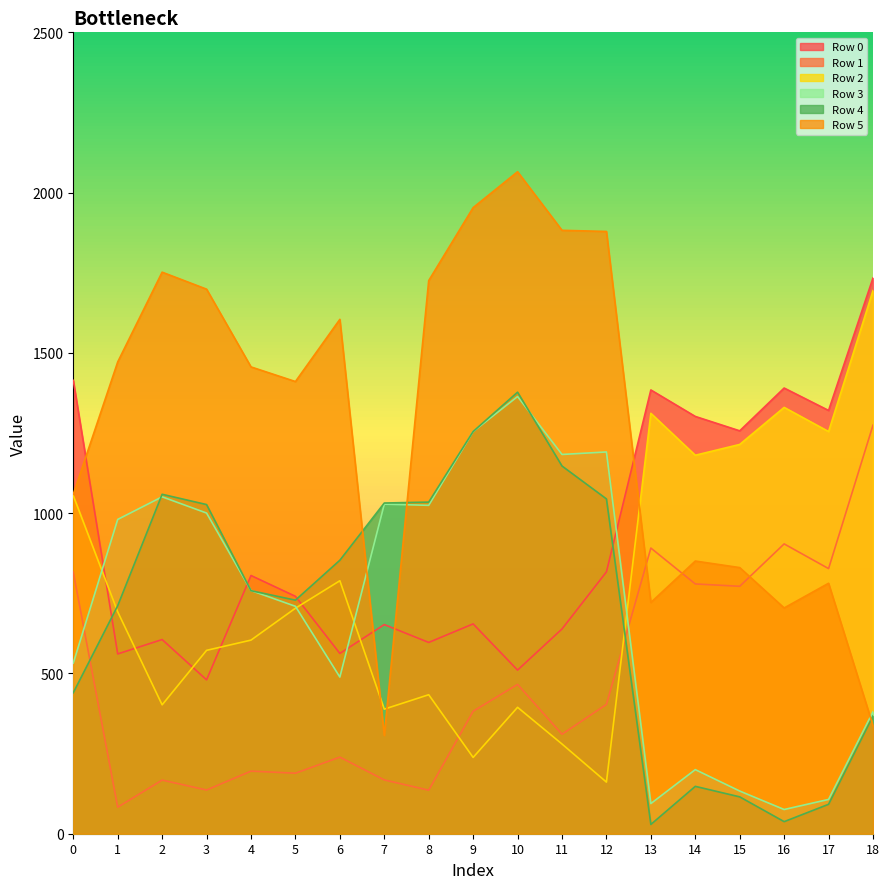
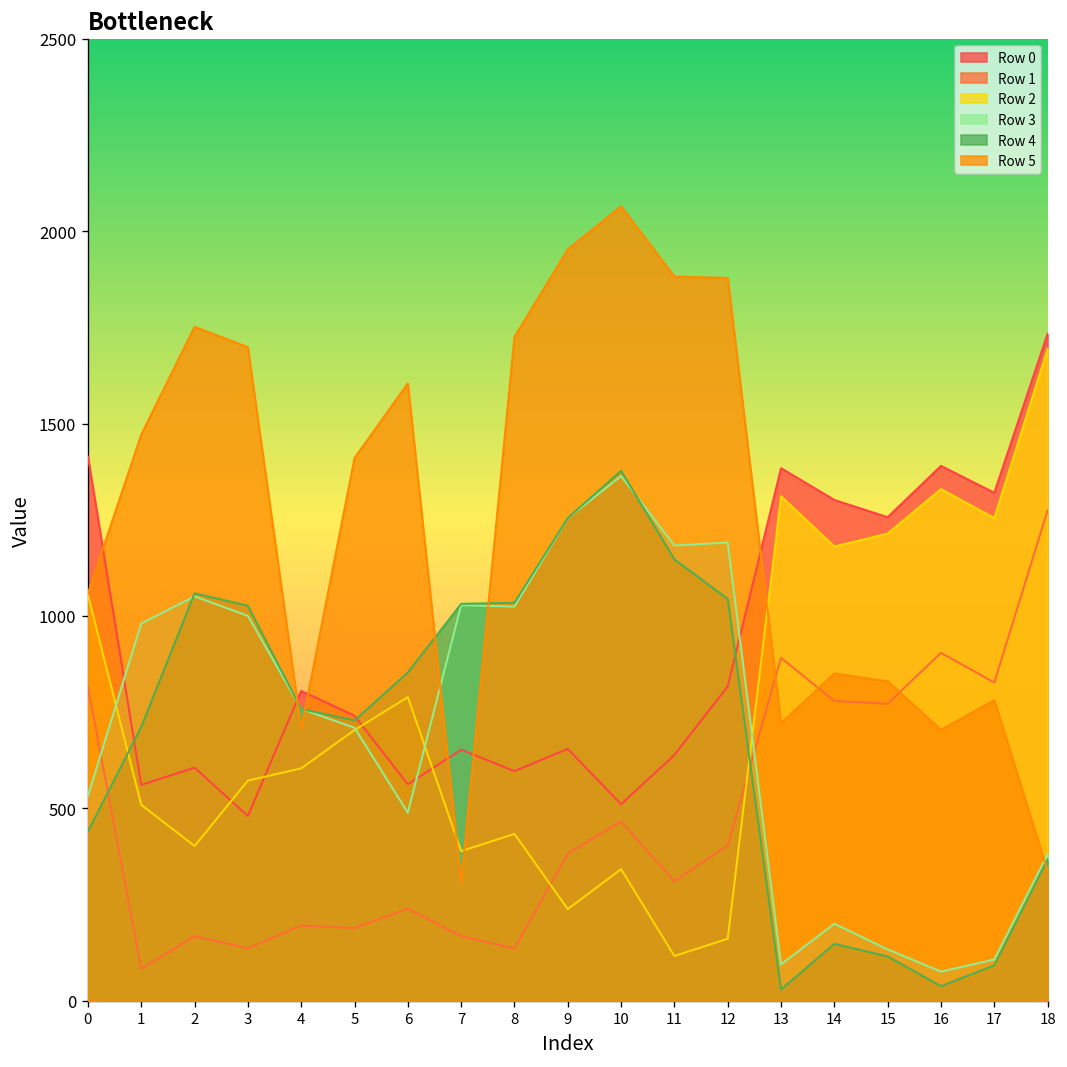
  {
    "Row 2": {
-     "1": 690,
+     "1": 510,
      "2": 400,
      "3": 570,
      "4": 600,
      "6": 790,
      "7": 390,
      "8": 430,
      "9": 240,
-     "10": 390,
-     "11": 280,
+     "10": 340,
+     "11": 120,
      "12": 160,
      "13": 1310,
      "14": 1180,
      "15": 1210,
      "16": 1330,
      "17": 1250,
      "18": 1690
    },
    "Row 3": {
      "0": 530,
      "1": 980,
      "3": 1000,
      "6": 490,
      "8": 1020,
      "10": 1360,
      "11": 1180,
      "12": 1190,
      "13": 90,
      "14": 200,
      "15": 130,
      "16": 80,
      "17": 110,
      "18": 380
    },
    "Row 4": {
      "0": 440,
      "1": 710,
      "3": 1030,
      "5": 730,
      "6": 850,
      "8": 1030,
      "10": 1380,
      "11": 1150,
      "12": 1040,
      "13": 30,
      "14": 150,
      "15": 110,
      "16": 40,
      "17": 90,
      "18": 370
    },
    "Row 5": {
      "1": 1470,
      "2": 1750,
      "3": 1700,
-     "4": 1460,
+     "4": 710,
      "5": 1410,
      "6": 1600,
      "7": 310,
      "8": 1730,
      "9": 1950,
      "10": 2070,
      "11": 1880,
      "12": 1880,
      "13": 720,
      "14": 850,
      "15": 830,
      "16": 700,
      "17": 780,
      "18": 340
    }
  }
